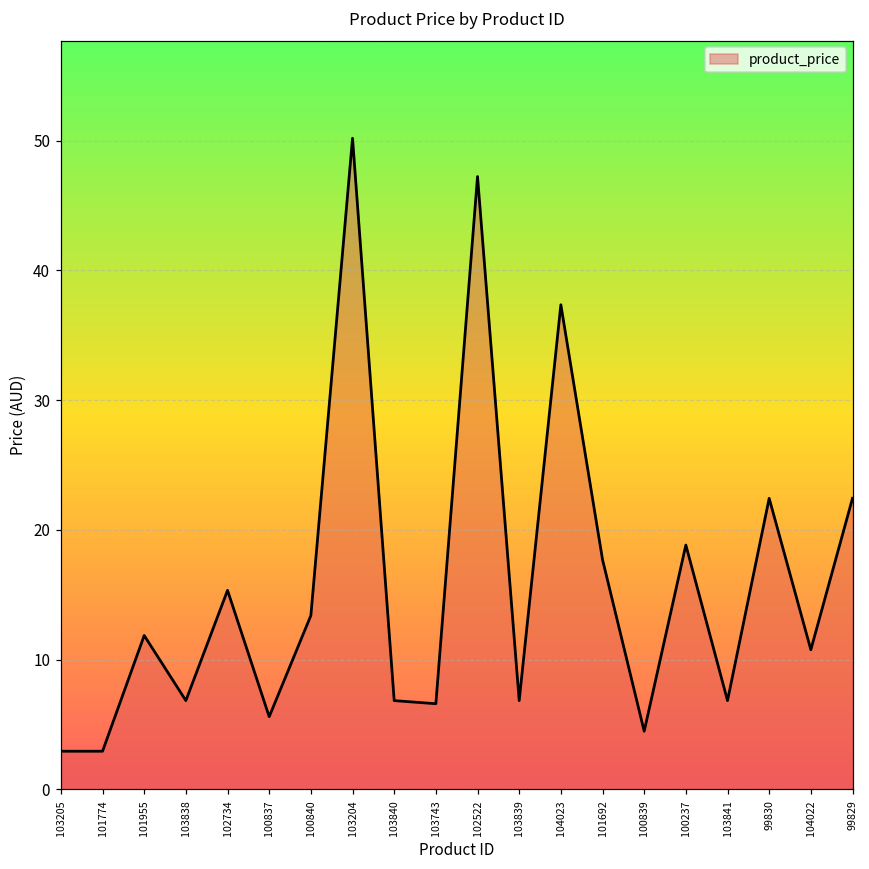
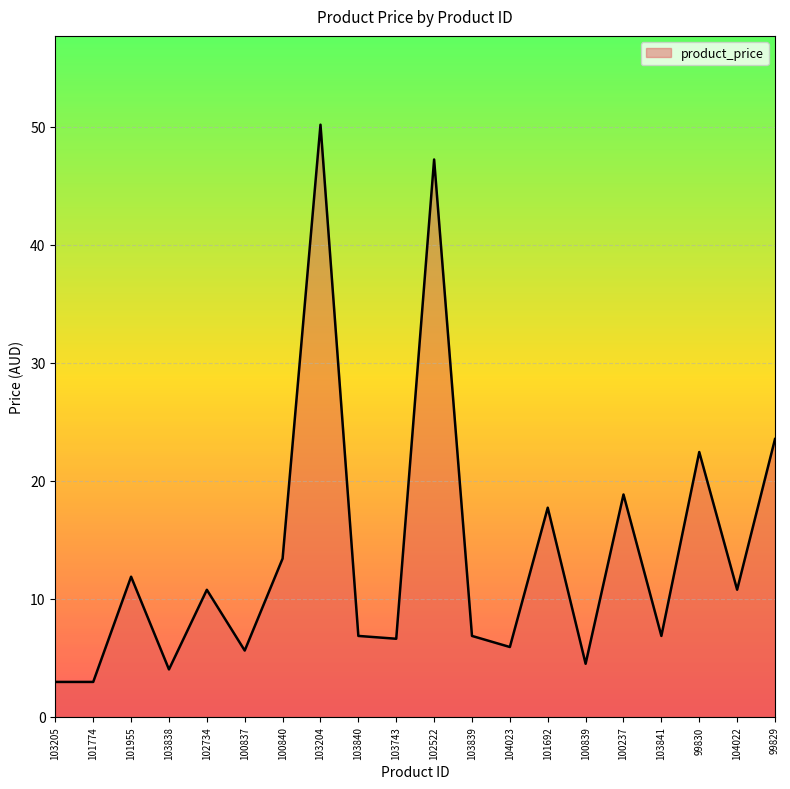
  {
    "103205": 3.0,
    "101774": 3.0,
    "101955": 11.9,
-   "103838": 6.9,
-   "102734": 15.4,
+   "103838": 4.0,
+   "102734": 10.8,
    "100837": 5.6,
    "100840": 13.4,
    "103204": 50.2,
    "103840": 6.9,
    "103743": 6.6,
    "102522": 47.2,
    "103839": 6.9,
-   "104023": 37.4,
+   "104023": 5.9,
    "101692": 17.7,
    "100839": 4.5,
    "100237": 18.8,
    "103841": 6.9,
    "99830": 22.4,
    "104022": 10.8,
-   "99829": 22.4
+   "99829": 23.5
  }
